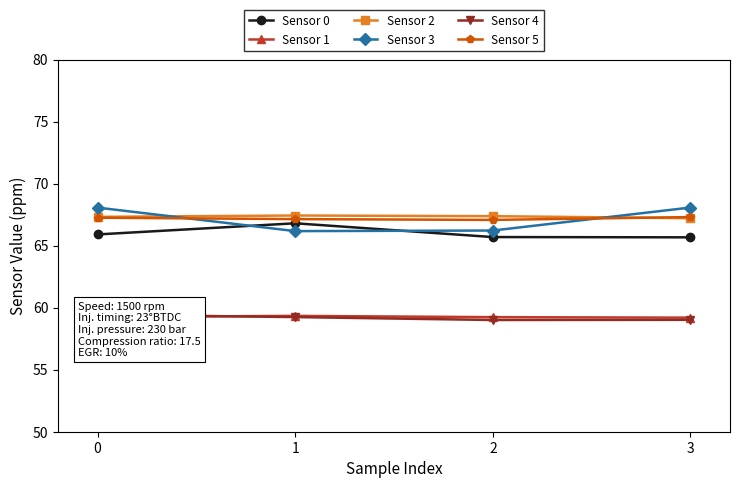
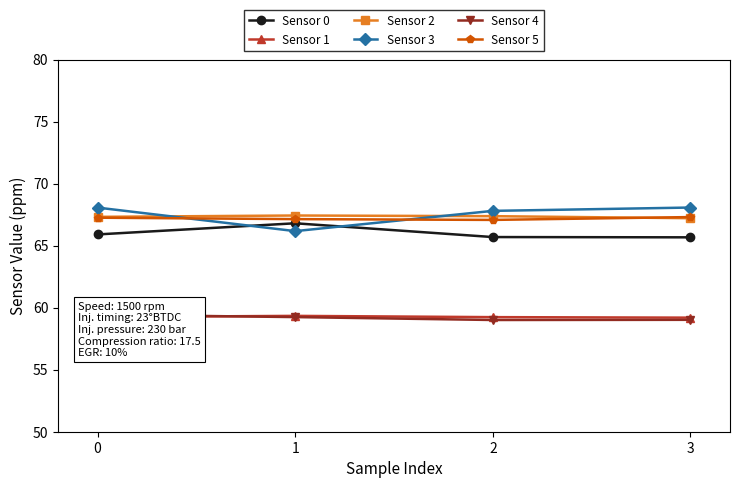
  {
    "Sensor 0": {
      "0": 65.9,
      "1": 66.8,
      "2": 65.7,
      "3": 65.7
    },
    "Sensor 3": {
      "0": 68.1,
      "1": 66.2,
-     "2": 66.2,
+     "2": 67.8,
      "3": 68.1
    }
  }
